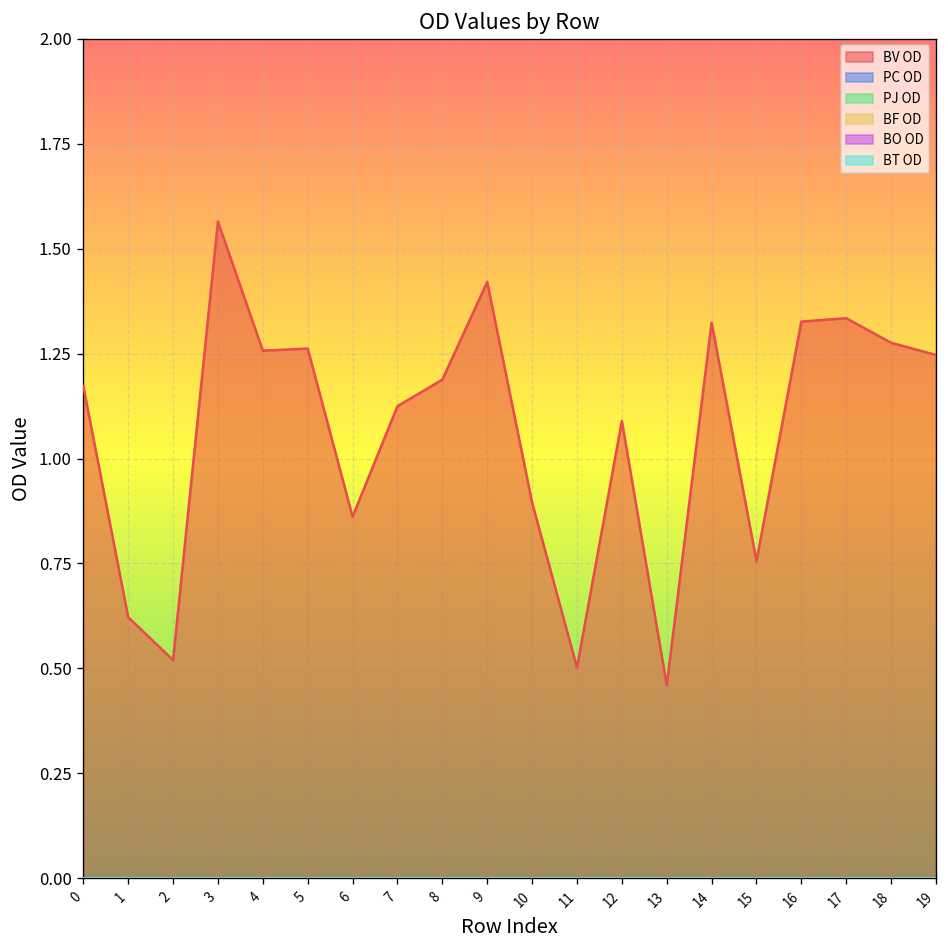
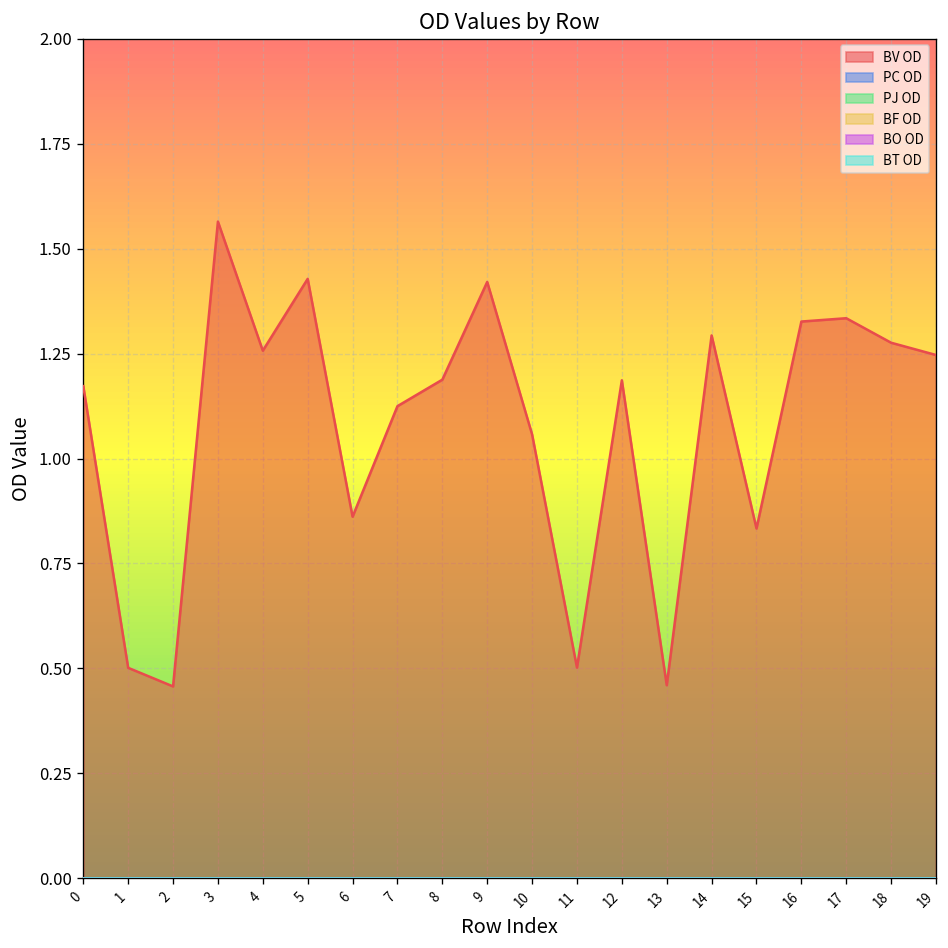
  {
    "BV OD": {
      "0": 1.17,
-     "1": 0.62,
-     "2": 0.52,
+     "1": 0.50,
+     "2": 0.46,
      "3": 1.56,
      "4": 1.26,
-     "5": 1.26,
+     "5": 1.43,
      "6": 0.86,
      "7": 1.12,
      "8": 1.19,
      "9": 1.42,
-     "10": 0.90,
+     "10": 1.06,
      "11": 0.50,
-     "12": 1.09,
+     "12": 1.19,
      "13": 0.46,
-     "14": 1.32,
-     "15": 0.76,
+     "14": 1.29,
+     "15": 0.83,
      "16": 1.33,
      "17": 1.33,
      "18": 1.28,
      "19": 1.25
    },
    "BT OD": {
      "0": 0.00,
      "1": 0.00,
      "2": 0.00,
      "3": 0.00,
      "4": 0.00,
      "5": 0.00,
      "6": 0.00,
      "7": 0.00,
      "8": 0.00,
      "9": 0.00,
      "10": 0.00,
      "11": 0.00,
      "12": 0.00,
      "13": 0.00,
      "14": 0.00,
      "15": 0.00,
      "16": 0.00,
      "17": 0.00,
      "18": 0.00,
      "19": 0.00
    }
  }
